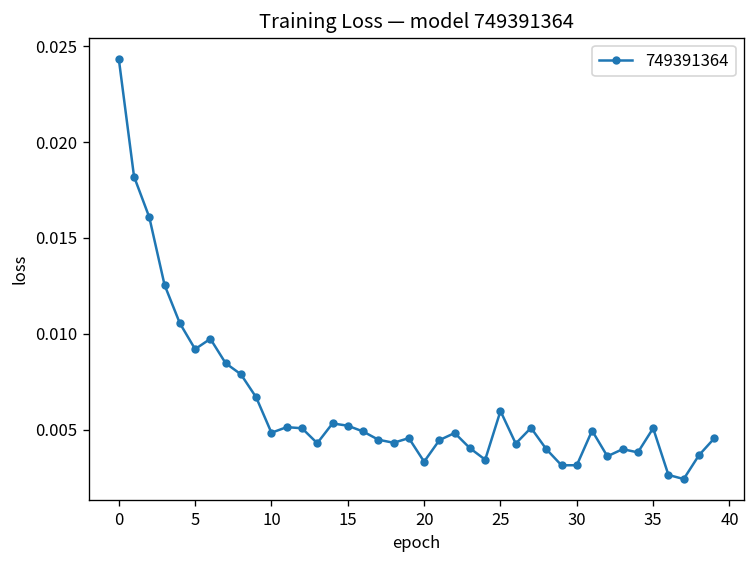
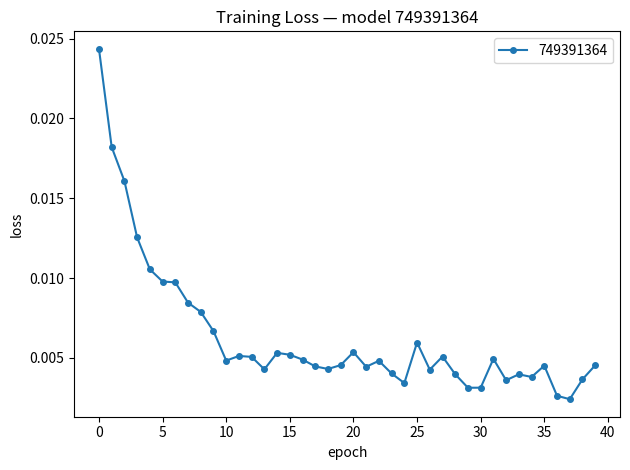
  {
    "0": 0.0244,
-   "5": 0.0092,
+   "5": 0.0098,
    "10": 0.0048,
    "15": 0.0052,
-   "20": 0.0033,
+   "20": 0.0054,
    "25": 0.0060,
    "30": 0.0031,
-   "35": 0.0051
+   "35": 0.0045
  }
